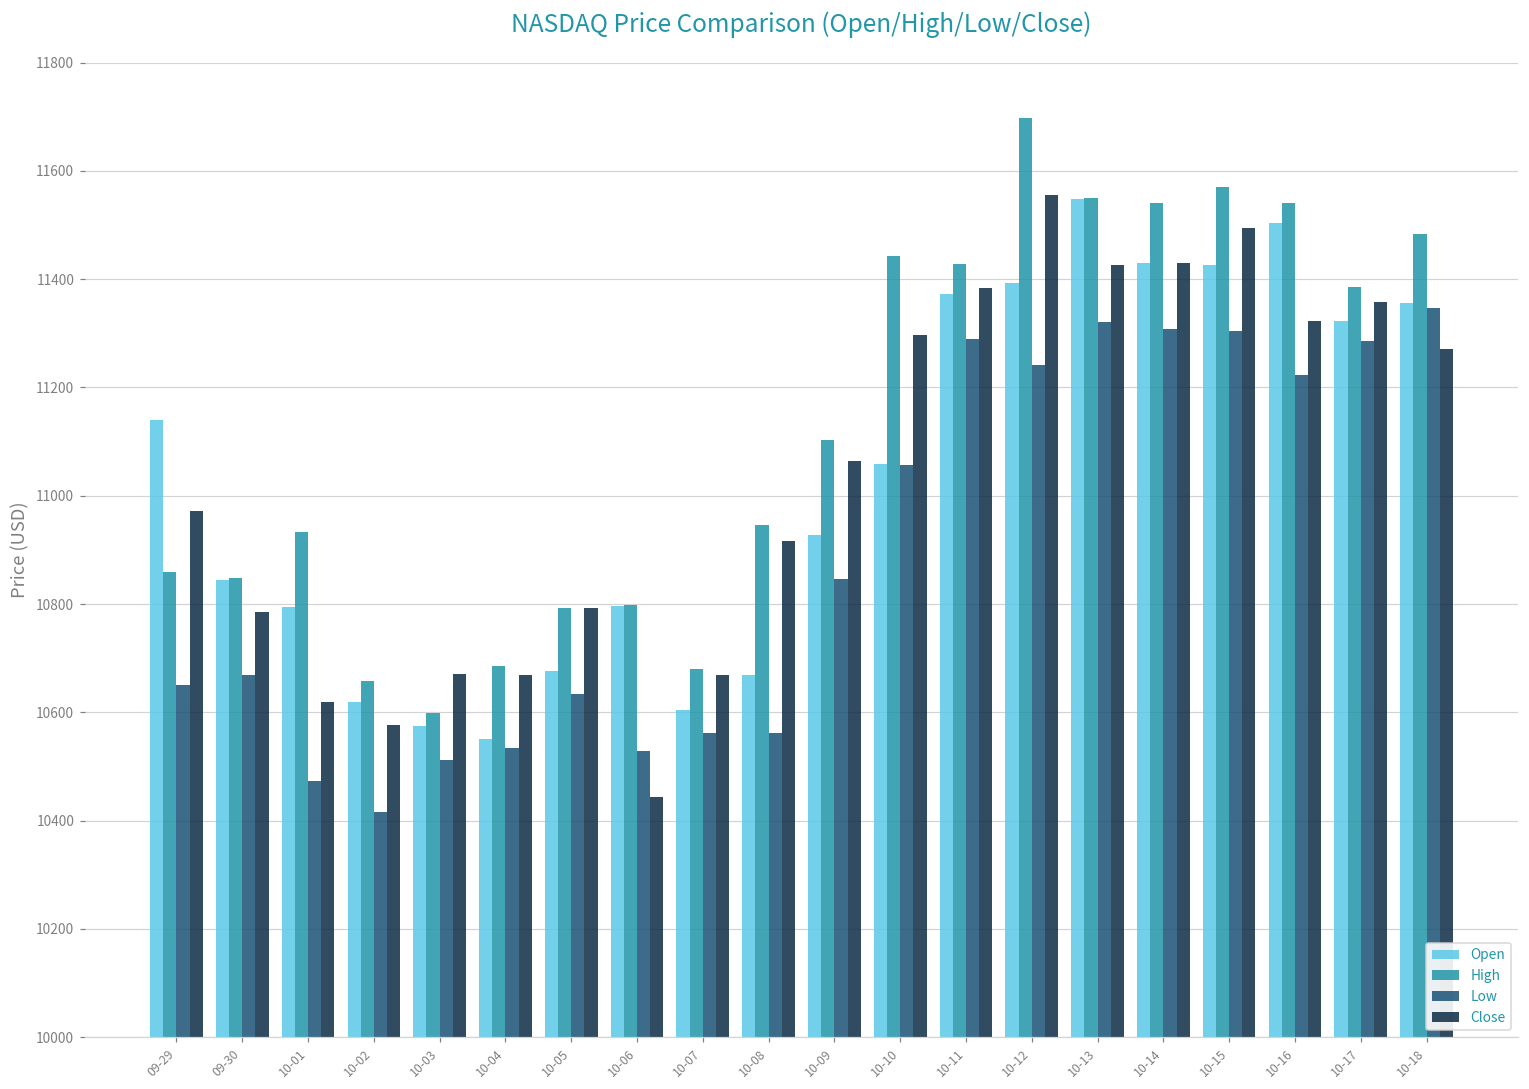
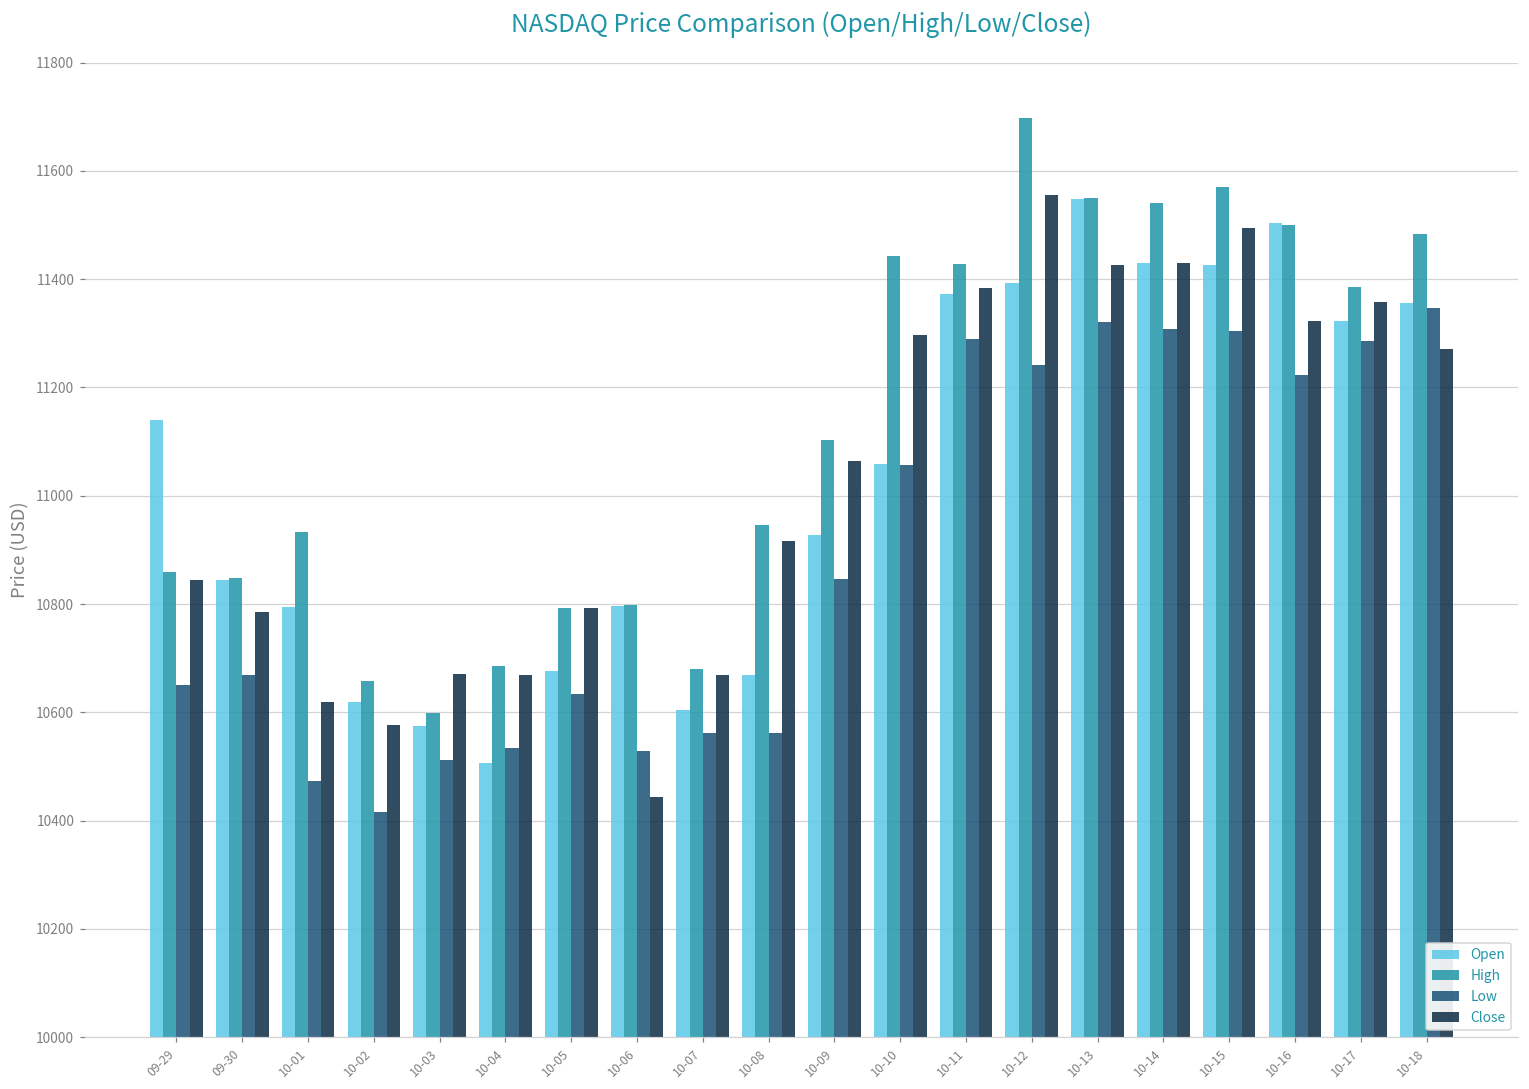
  {
    "Open": {
      "09-29": 11140,
      "09-30": 10840,
      "10-01": 10800,
      "10-02": 10620,
      "10-03": 10580,
-     "10-04": 10550,
+     "10-04": 10510,
      "10-05": 10680,
      "10-06": 10800,
      "10-07": 10600,
      "10-08": 10670,
      "10-09": 10930,
      "10-10": 11060,
      "10-11": 11370,
      "10-12": 11390,
      "10-13": 11550,
      "10-14": 11430,
      "10-15": 11430,
      "10-16": 11500,
      "10-17": 11320,
      "10-18": 11360
    },
    "High": {
      "09-29": 10860,
      "09-30": 10850,
      "10-01": 10930,
      "10-02": 10660,
      "10-03": 10600,
      "10-04": 10690,
      "10-05": 10790,
      "10-06": 10800,
      "10-07": 10680,
      "10-08": 10950,
      "10-09": 11100,
      "10-10": 11440,
      "10-11": 11430,
      "10-12": 11700,
      "10-13": 11550,
      "10-14": 11540,
      "10-15": 11570,
-     "10-16": 11540,
+     "10-16": 11500,
      "10-17": 11390,
      "10-18": 11480
    },
    "Low": {
      "09-29": 10650,
      "09-30": 10670,
      "10-01": 10470,
      "10-02": 10420,
      "10-03": 10510,
      "10-04": 10530,
      "10-05": 10630,
      "10-06": 10530,
      "10-07": 10560,
      "10-08": 10560,
      "10-09": 10850,
      "10-10": 11060,
      "10-11": 11290,
      "10-12": 11240,
      "10-13": 11320,
      "10-14": 11310,
      "10-15": 11300,
      "10-16": 11220,
      "10-17": 11290,
      "10-18": 11350
    },
    "Close": {
-     "09-29": 10970,
+     "09-29": 10840,
      "09-30": 10780,
      "10-01": 10620,
      "10-02": 10580,
      "10-03": 10670,
      "10-04": 10670,
      "10-05": 10790,
      "10-06": 10440,
      "10-07": 10670,
      "10-08": 10920,
      "10-09": 11060,
      "10-10": 11300,
      "10-11": 11380,
      "10-12": 11560,
      "10-13": 11430,
      "10-14": 11430,
      "10-15": 11500,
      "10-16": 11320,
      "10-17": 11360,
      "10-18": 11270
    }
  }
